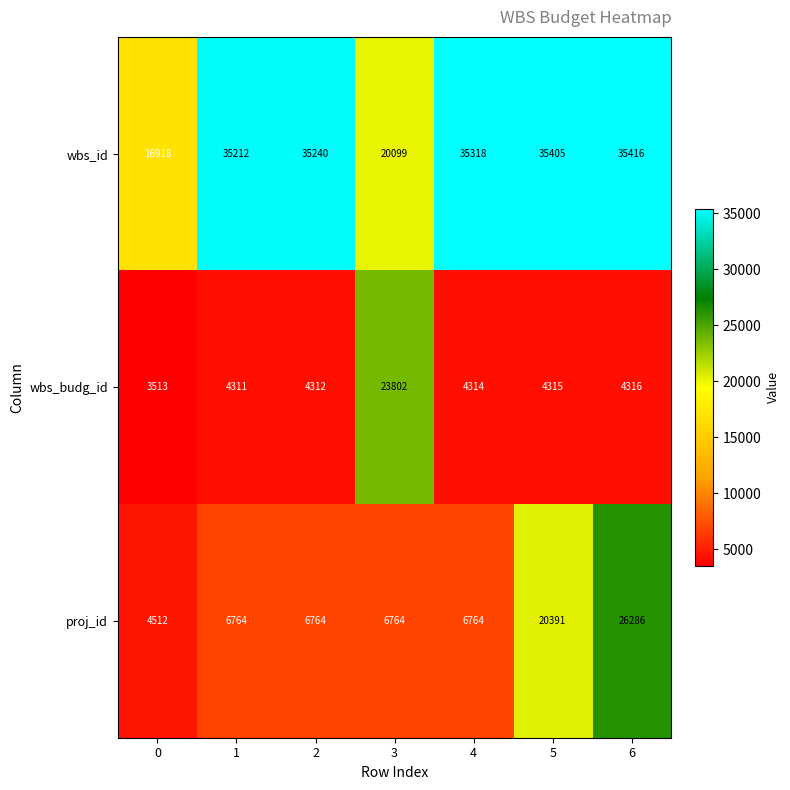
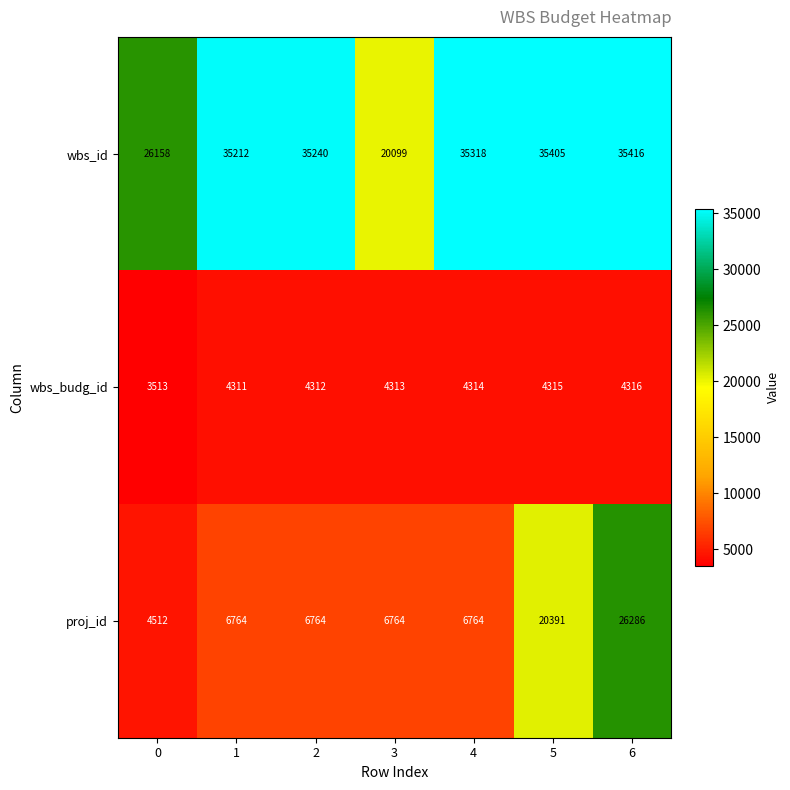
  {
    "wbs_id": {
-     "0": 16918,
+     "0": 26158,
      "1": 35212,
      "2": 35240,
      "3": 20099,
      "4": 35318,
      "5": 35405,
      "6": 35416
    },
    "wbs_budg_id": {
      "0": 3513,
      "1": 4311,
      "2": 4312,
-     "3": 23802,
+     "3": 4313,
      "4": 4314,
      "5": 4315,
      "6": 4316
    },
    "proj_id": {
      "0": 4512,
      "1": 6764,
      "2": 6764,
      "3": 6764,
      "4": 6764,
      "5": 20391,
      "6": 26286
    }
  }
